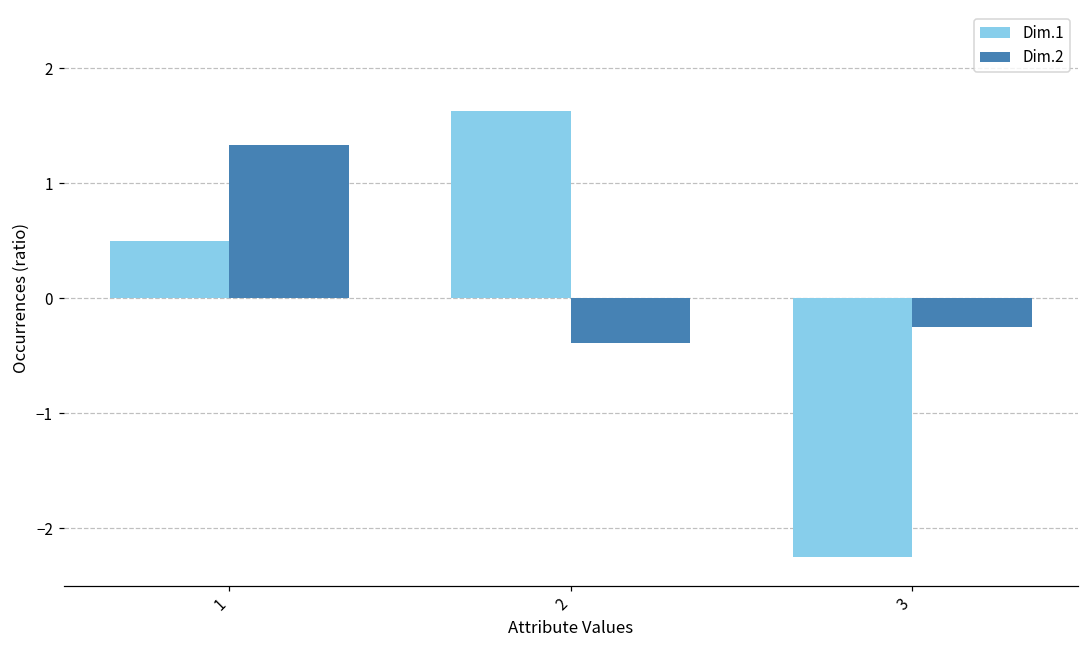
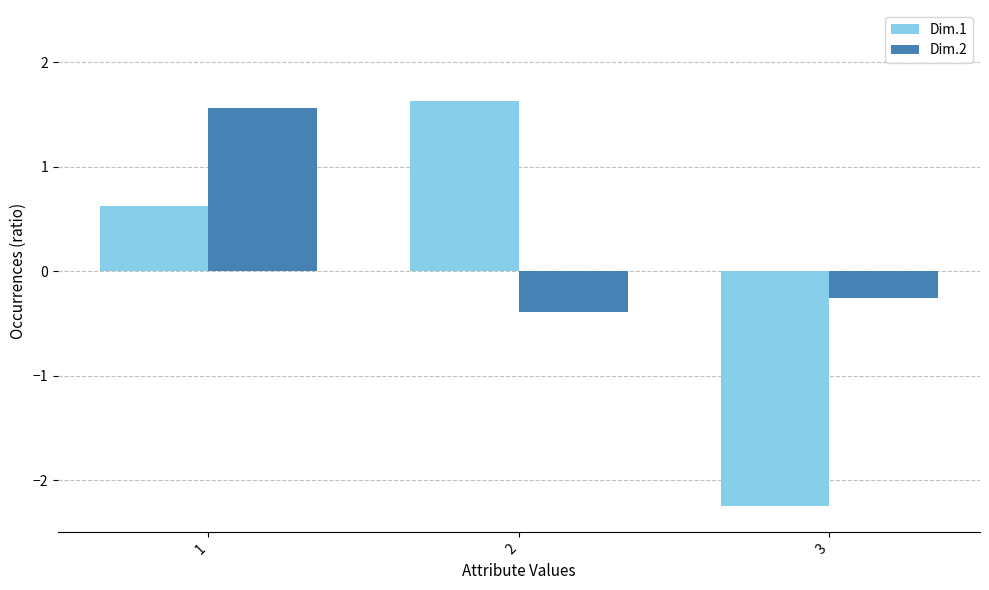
  {
    "Dim.1": {
-     "1": 0.50,
+     "1": 0.62,
      "2": 1.63,
      "3": -2.25
    },
    "Dim.2": {
-     "1": 1.33,
+     "1": 1.56,
      "2": -0.39,
      "3": -0.25
    }
  }
